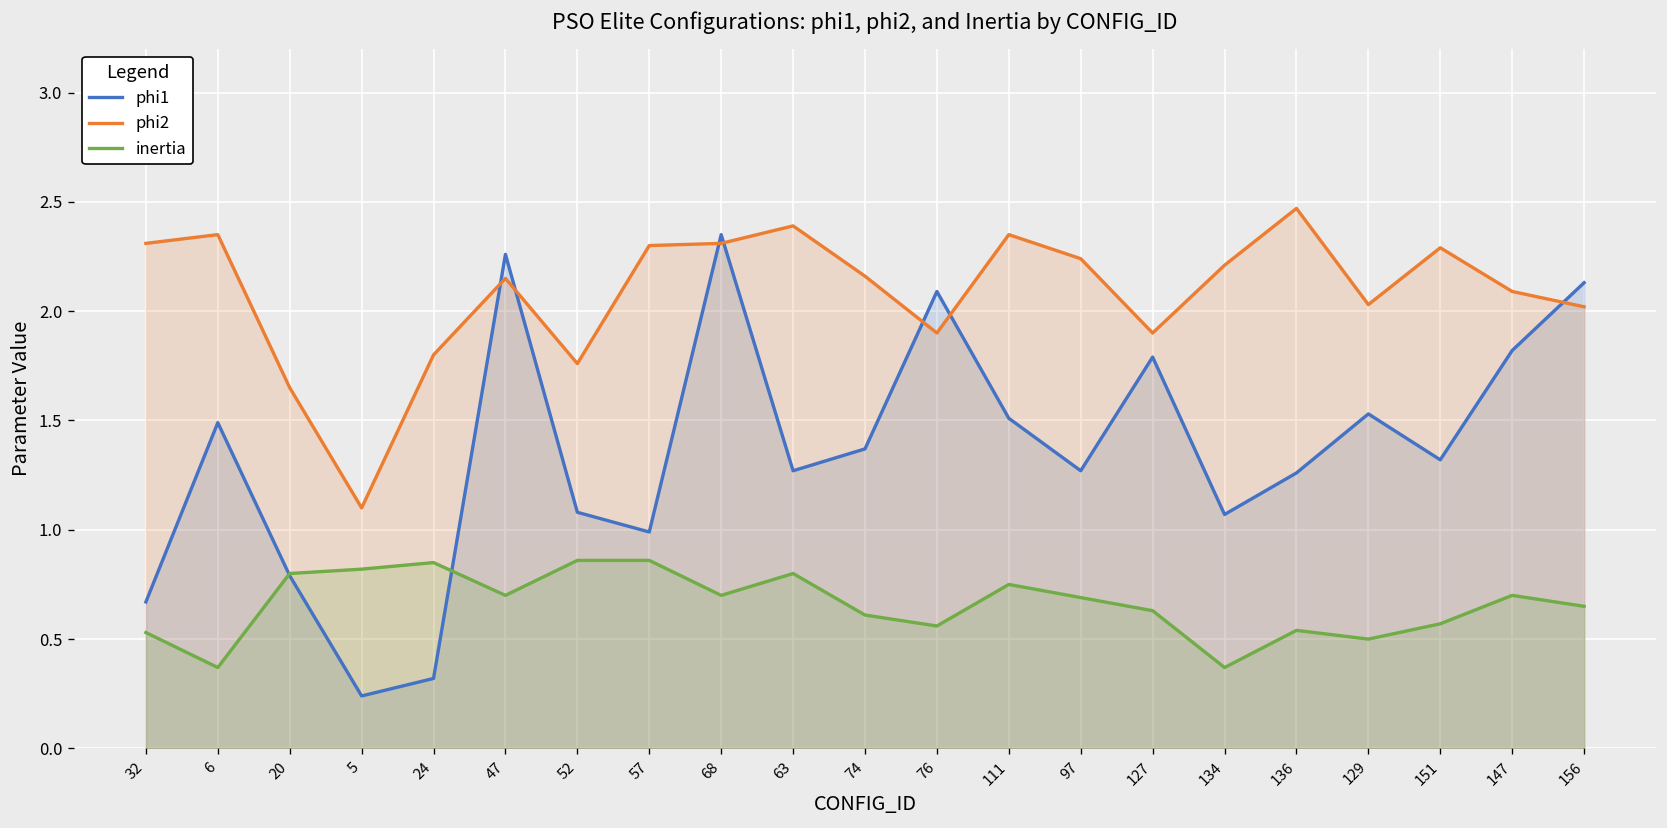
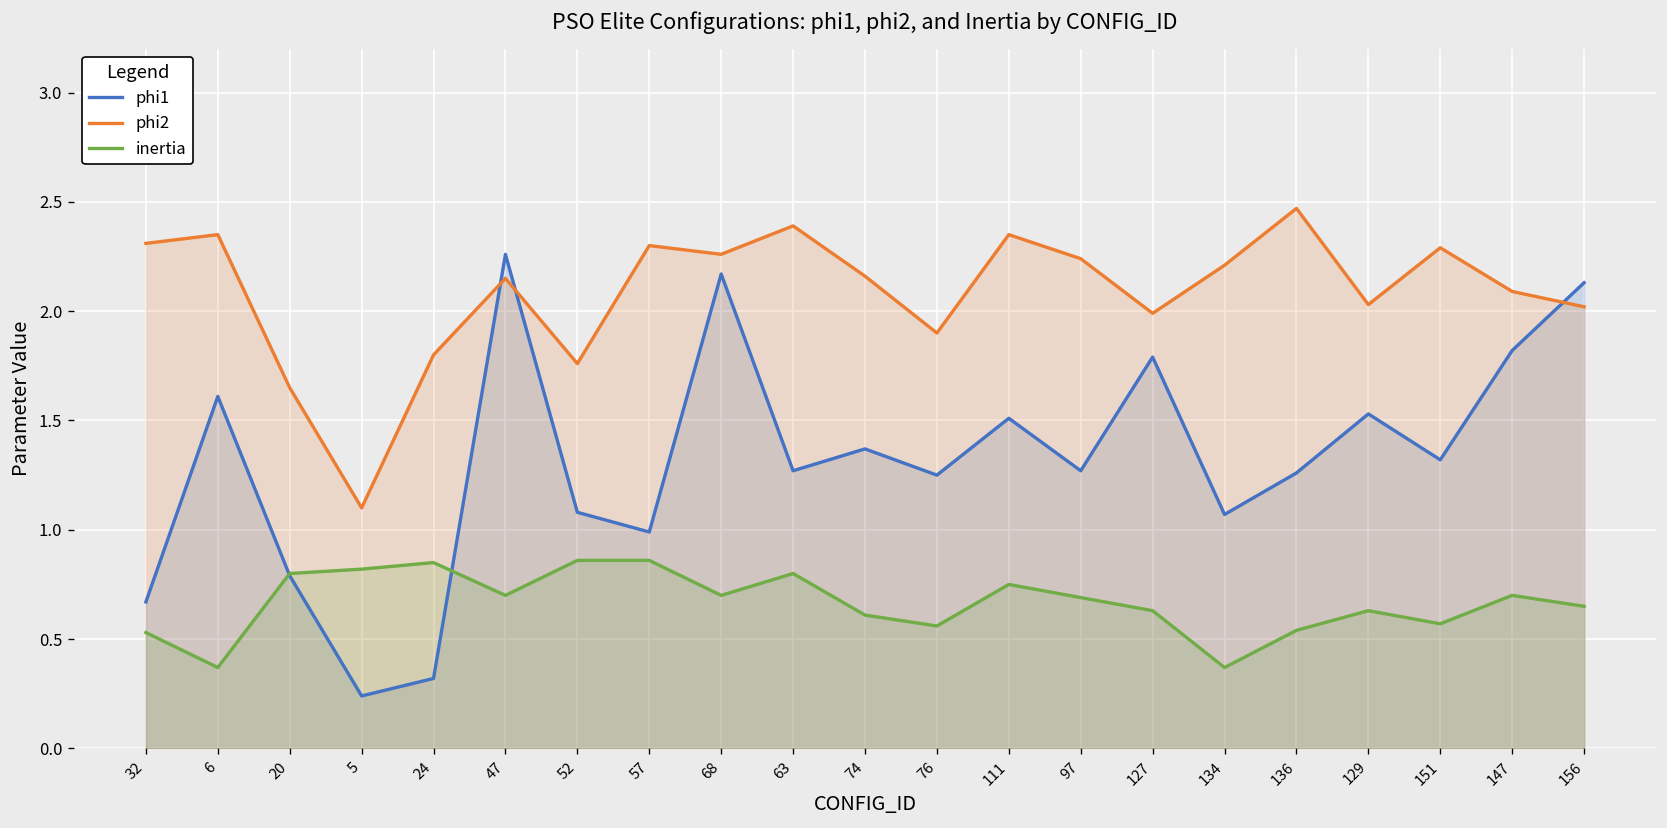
  {
    "phi1": {
      "32": 0.67,
-     "6": 1.49,
+     "6": 1.61,
      "5": 0.24,
      "24": 0.32,
      "47": 2.26,
      "52": 1.08,
      "57": 0.99,
-     "68": 2.35,
+     "68": 2.17,
      "63": 1.27,
      "74": 1.37,
-     "76": 2.09,
+     "76": 1.25,
      "111": 1.51,
      "97": 1.27,
      "127": 1.79,
      "134": 1.07,
      "136": 1.26,
      "129": 1.53,
      "151": 1.32,
      "147": 1.82,
      "156": 2.13
    },
    "phi2": {
      "32": 2.31,
      "6": 2.35,
      "20": 1.65,
      "5": 1.10,
      "24": 1.80,
      "47": 2.15,
      "52": 1.76,
      "57": 2.30,
-     "68": 2.31,
+     "68": 2.26,
      "63": 2.39,
      "74": 2.16,
      "76": 1.90,
      "111": 2.35,
      "97": 2.24,
-     "127": 1.90,
+     "127": 1.99,
      "134": 2.21,
      "136": 2.47,
      "129": 2.03,
      "151": 2.29,
      "147": 2.09,
      "156": 2.02
    },
    "inertia": {
      "32": 0.53,
      "6": 0.37,
      "5": 0.82,
      "24": 0.85,
      "47": 0.70,
      "52": 0.86,
      "57": 0.86,
      "68": 0.70,
      "63": 0.80,
      "74": 0.61,
      "76": 0.56,
      "111": 0.75,
      "97": 0.69,
      "127": 0.63,
      "134": 0.37,
      "136": 0.54,
-     "129": 0.50,
+     "129": 0.63,
      "151": 0.57,
      "147": 0.70,
      "156": 0.65
    }
  }
